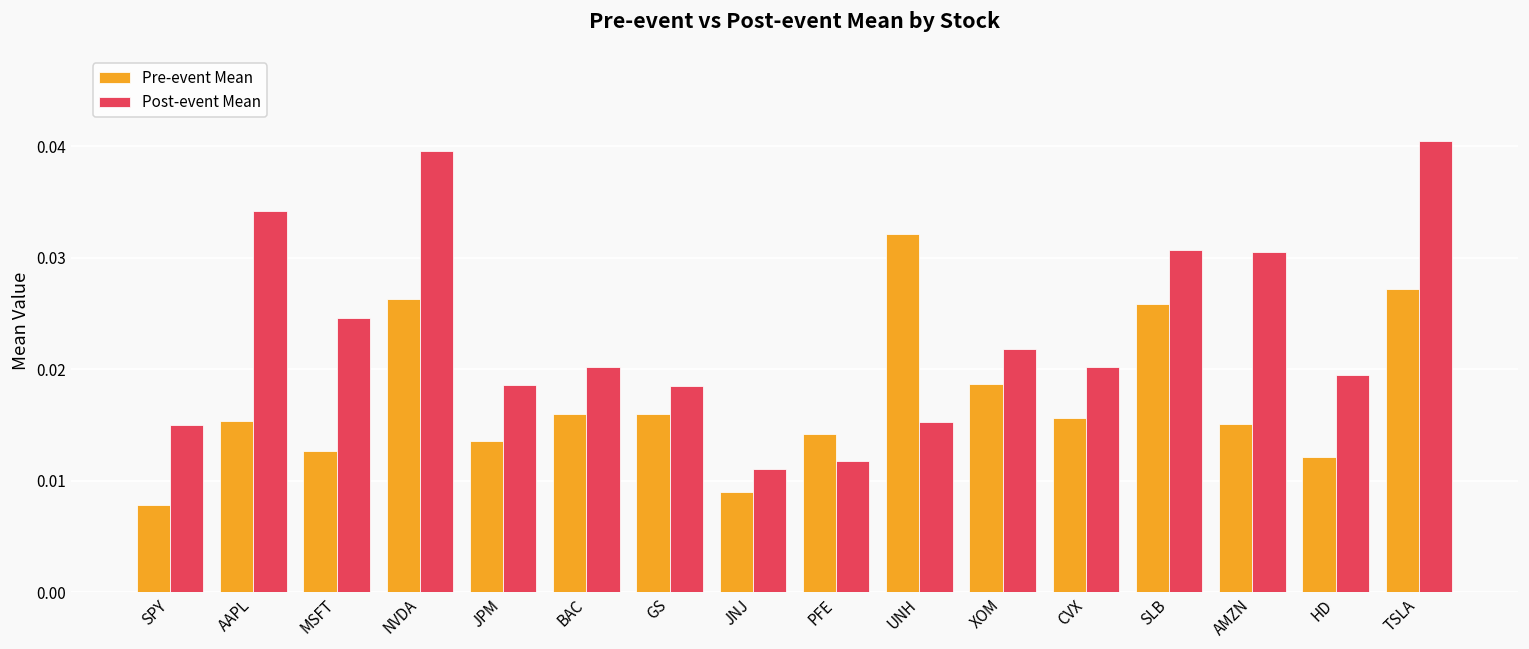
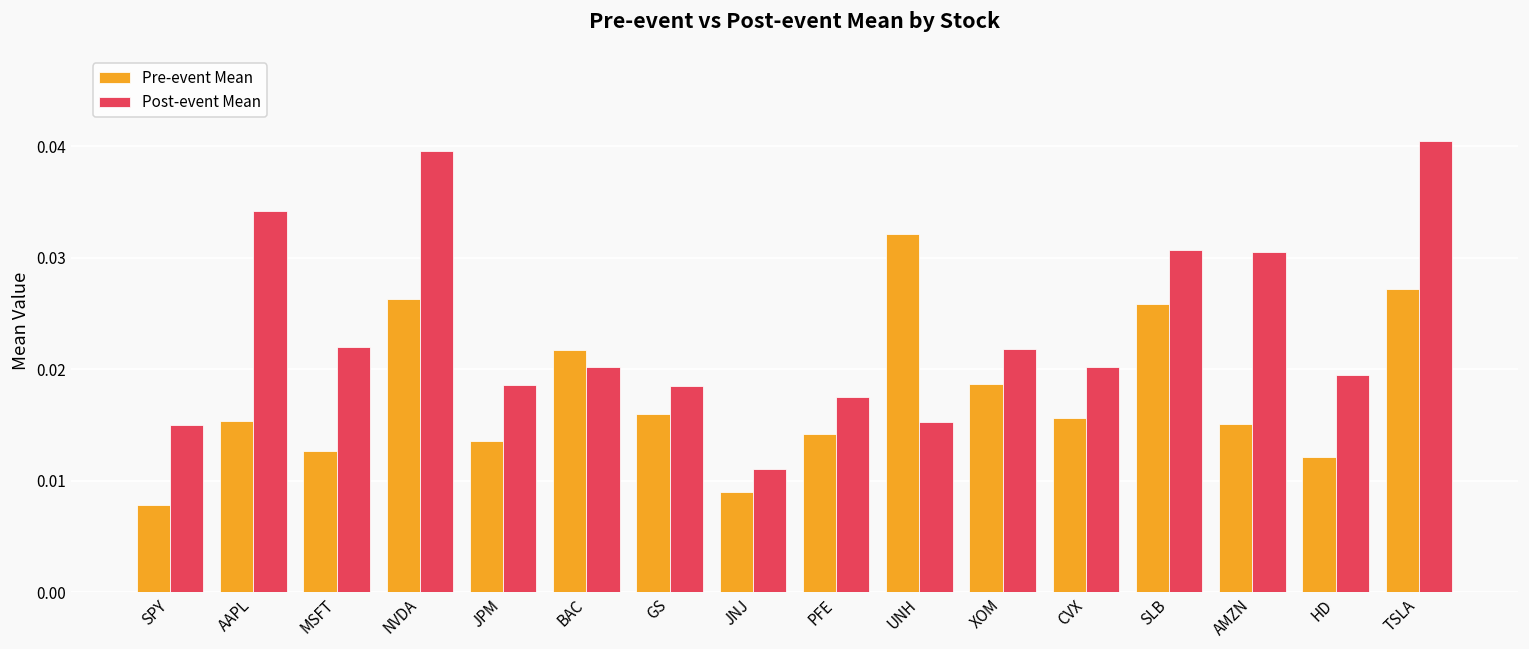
  {
    "Pre-event Mean": {
      "SPY": 0.0078,
      "AAPL": 0.0154,
      "MSFT": 0.0127,
      "NVDA": 0.0263,
      "JPM": 0.0136,
-     "BAC": 0.0160,
+     "BAC": 0.0217,
      "GS": 0.0159,
      "JNJ": 0.0090,
      "PFE": 0.0142,
      "UNH": 0.0321,
      "XOM": 0.0187,
      "CVX": 0.0156,
      "SLB": 0.0258,
      "AMZN": 0.0151,
      "HD": 0.0121,
      "TSLA": 0.0272
    },
    "Post-event Mean": {
      "SPY": 0.0150,
      "AAPL": 0.0342,
-     "MSFT": 0.0246,
+     "MSFT": 0.0220,
      "NVDA": 0.0396,
      "JPM": 0.0186,
      "BAC": 0.0202,
      "GS": 0.0185,
      "JNJ": 0.0111,
-     "PFE": 0.0118,
+     "PFE": 0.0175,
      "UNH": 0.0153,
      "XOM": 0.0218,
      "CVX": 0.0202,
      "SLB": 0.0307,
      "AMZN": 0.0305,
      "HD": 0.0195,
      "TSLA": 0.0405
    }
  }
